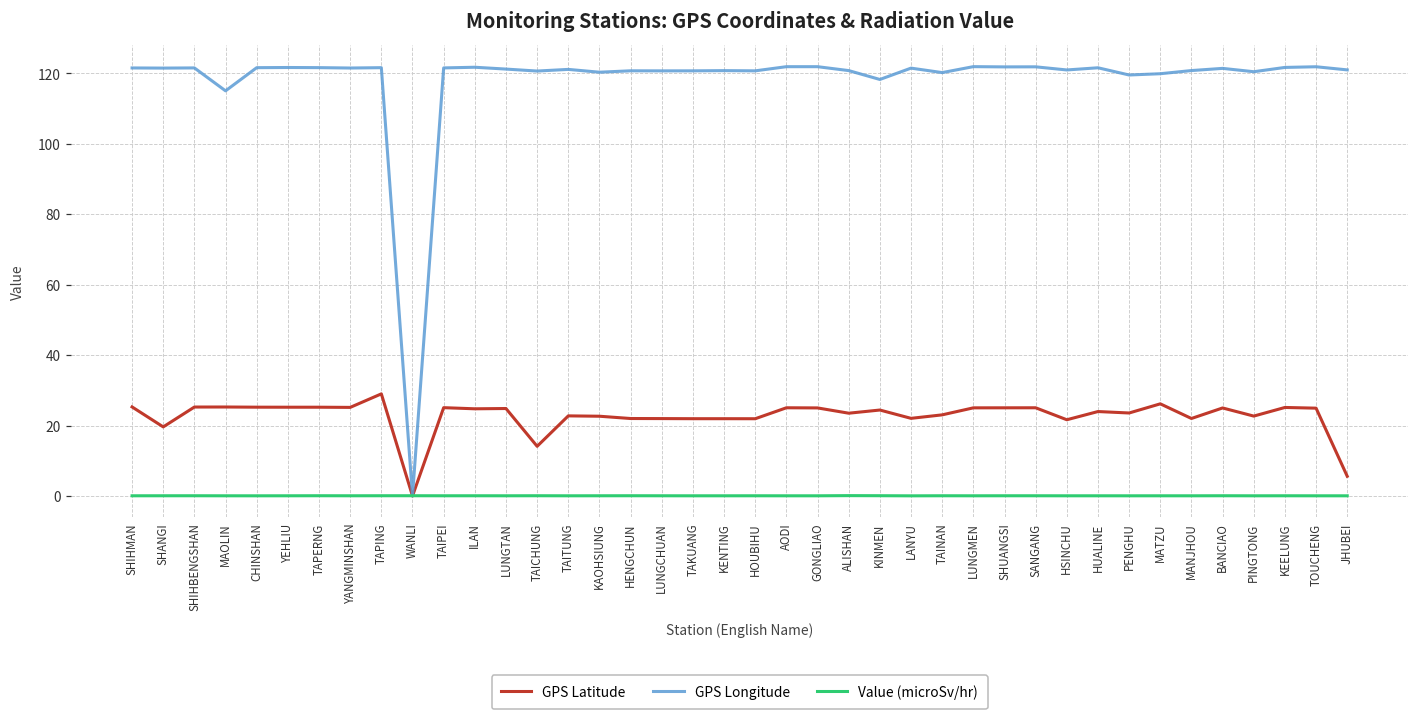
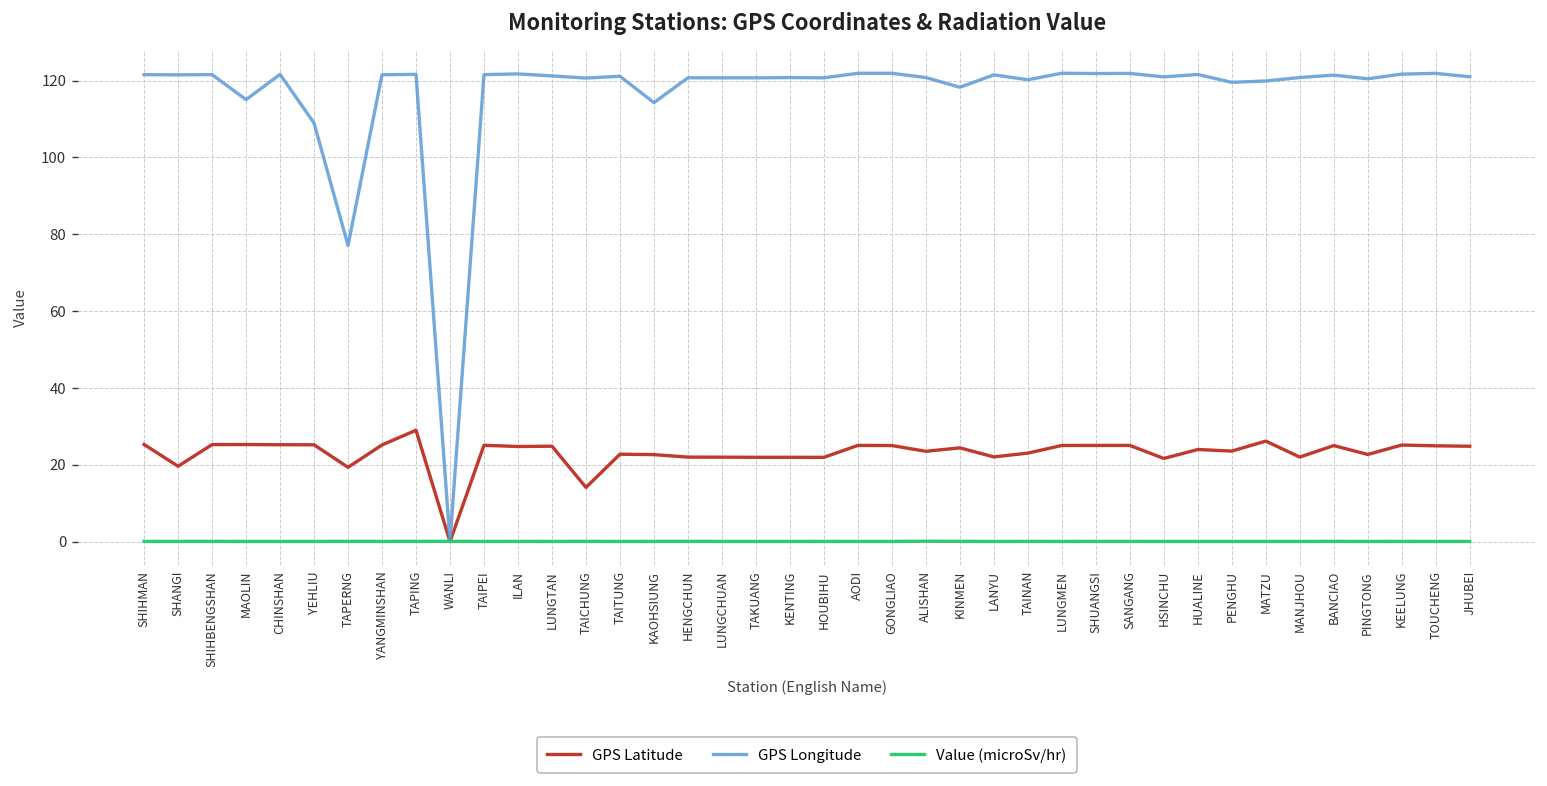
  {
    "GPS Latitude": {
      "SHIHMAN": 25,
      "SHANGI": 20,
      "SHIHBENGSHAN": 25,
      "MAOLIN": 25,
      "CHINSHAN": 25,
      "YEHLIU": 25,
-     "TAPERNG": 25,
+     "TAPERNG": 19,
      "YANGMINSHAN": 25,
      "TAPING": 29,
      "TAIPEI": 25,
      "ILAN": 25,
      "LUNGTAN": 25,
      "TAICHUNG": 14,
      "TAITUNG": 23,
      "KAOHSIUNG": 23,
      "HENGCHUN": 22,
      "LUNGCHUAN": 22,
      "TAKUANG": 22,
      "KENTING": 22,
      "HOUBIHU": 22,
      "AODI": 25,
      "GONGLIAO": 25,
      "ALISHAN": 24,
      "KINMEN": 24,
      "LANYU": 22,
      "TAINAN": 23,
      "LUNGMEN": 25,
      "SHUANGSI": 25,
      "SANGANG": 25,
      "HSINCHU": 22,
      "HUALINE": 24,
      "PENGHU": 24,
      "MATZU": 26,
      "MANJHOU": 22,
      "BANCIAO": 25,
      "PINGTONG": 23,
      "KEELUNG": 25,
      "TOUCHENG": 25,
-     "JHUBEI": 6
+     "JHUBEI": 25
    },
    "GPS Longitude": {
      "SHIHMAN": 122,
      "SHANGI": 122,
      "SHIHBENGSHAN": 122,
      "MAOLIN": 115,
      "CHINSHAN": 122,
-     "YEHLIU": 122,
-     "TAPERNG": 122,
+     "YEHLIU": 109,
+     "TAPERNG": 77,
      "YANGMINSHAN": 122,
      "TAPING": 122,
      "TAIPEI": 122,
      "ILAN": 122,
      "LUNGTAN": 121,
      "TAICHUNG": 121,
      "TAITUNG": 121,
-     "KAOHSIUNG": 120,
+     "KAOHSIUNG": 114,
      "HENGCHUN": 121,
      "LUNGCHUAN": 121,
      "TAKUANG": 121,
      "KENTING": 121,
      "HOUBIHU": 121,
      "AODI": 122,
      "GONGLIAO": 122,
      "ALISHAN": 121,
      "KINMEN": 118,
      "LANYU": 122,
      "TAINAN": 120,
      "LUNGMEN": 122,
      "SHUANGSI": 122,
      "SANGANG": 122,
      "HSINCHU": 121,
      "HUALINE": 122,
      "PENGHU": 120,
      "MATZU": 120,
      "MANJHOU": 121,
      "BANCIAO": 121,
      "PINGTONG": 120,
      "KEELUNG": 122,
      "TOUCHENG": 122,
      "JHUBEI": 121
    },
    "Value (microSv/hr)": {
      "SHIHMAN": 0,
      "SHANGI": 0,
      "SHIHBENGSHAN": 0,
      "MAOLIN": 0,
      "CHINSHAN": 0,
      "YEHLIU": 0,
      "TAPERNG": 0,
      "YANGMINSHAN": 0,
      "TAPING": 0,
      "TAIPEI": 0,
      "ILAN": 0,
      "LUNGTAN": 0,
      "TAICHUNG": 0,
      "TAITUNG": 0,
      "KAOHSIUNG": 0,
      "HENGCHUN": 0,
      "LUNGCHUAN": 0,
      "TAKUANG": 0,
      "KENTING": 0,
      "HOUBIHU": 0,
      "AODI": 0,
      "GONGLIAO": 0,
      "ALISHAN": 0,
      "KINMEN": 0,
      "LANYU": 0,
      "TAINAN": 0,
      "LUNGMEN": 0,
      "SHUANGSI": 0,
      "SANGANG": 0,
      "HSINCHU": 0,
      "HUALINE": 0,
      "PENGHU": 0,
      "MATZU": 0,
      "MANJHOU": 0,
      "BANCIAO": 0,
      "PINGTONG": 0,
      "KEELUNG": 0,
      "TOUCHENG": 0,
      "JHUBEI": 0
    }
  }
